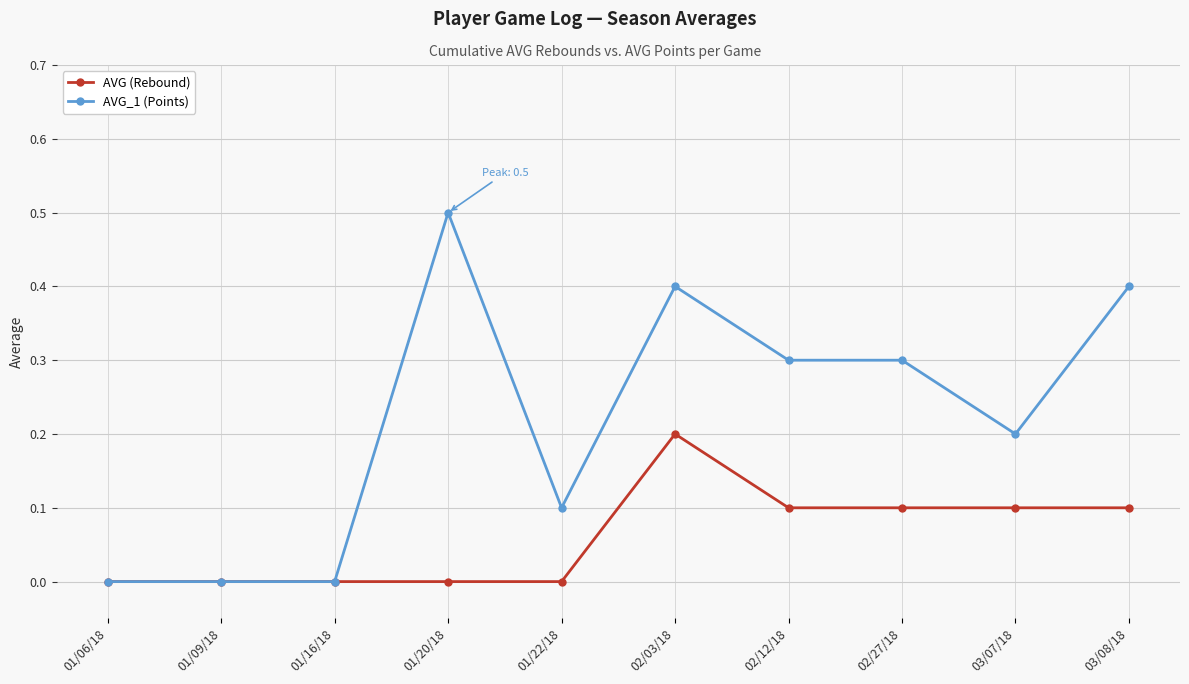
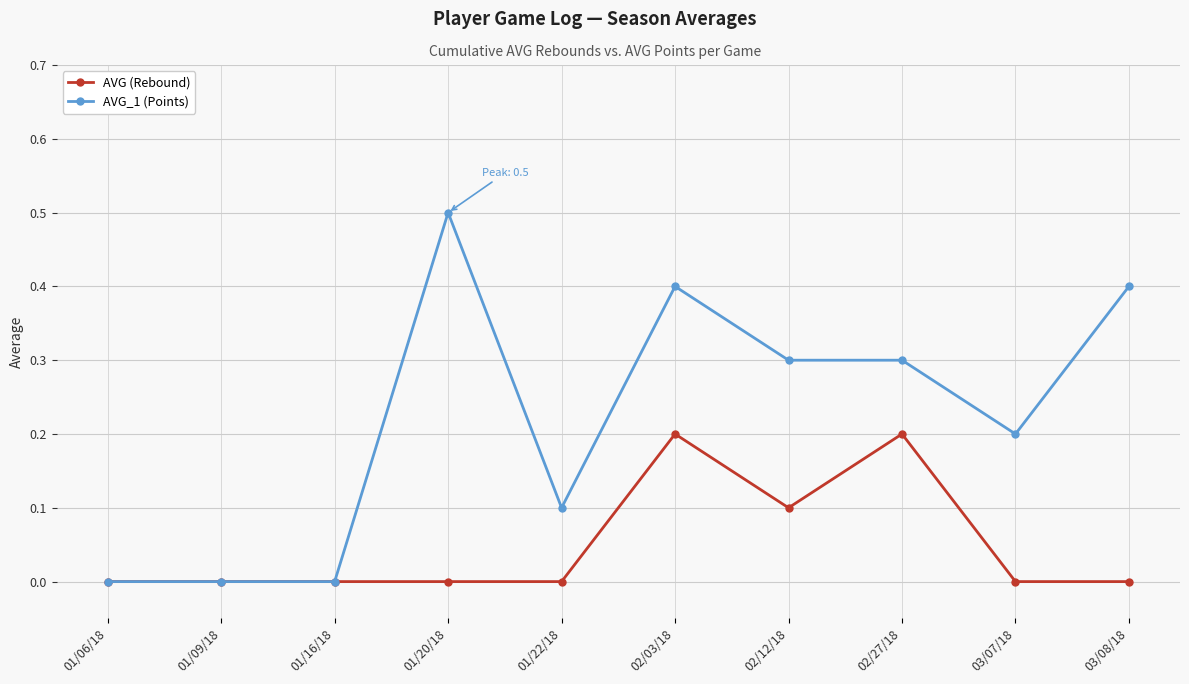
  {
    "AVG (Rebound)": {
      "01/20/18": 0.0,
      "01/22/18": 0.0,
      "02/03/18": 0.2,
      "02/12/18": 0.1,
-     "02/27/18": 0.1,
-     "03/07/18": 0.1,
-     "03/08/18": 0.1
+     "02/27/18": 0.2,
+     "03/07/18": 0.0,
+     "03/08/18": 0.0
    },
    "AVG_1 (Points)": {
      "01/20/18": 0.5
    }
  }
